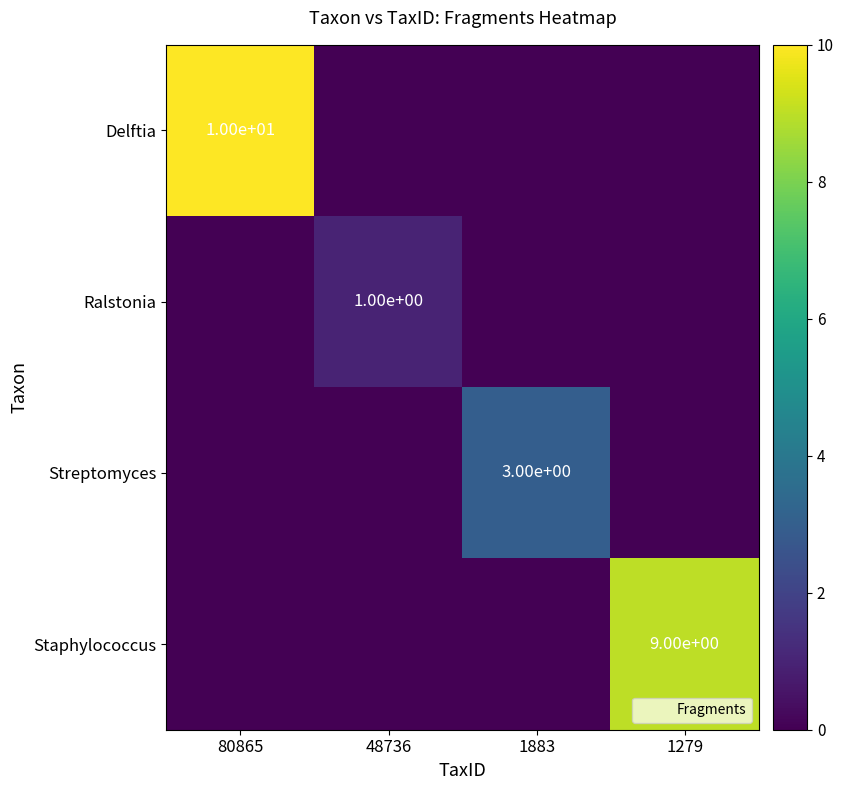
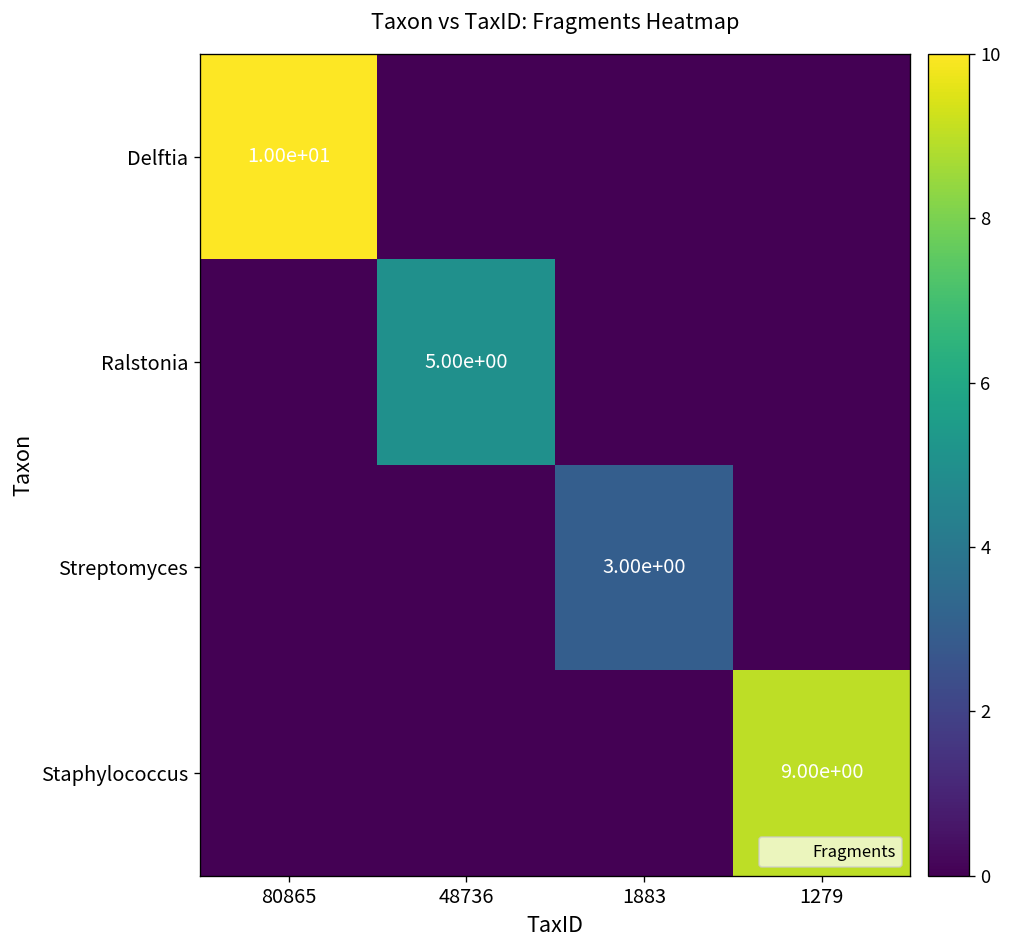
  {
    "Delftia": {
      "80865": "1.00e+01"
    },
    "Ralstonia": {
-     "48736": "1.00e+00"
+     "48736": "5.00e+00"
    },
    "Streptomyces": {
      "1883": "3.00e+00"
    },
    "Staphylococcus": {
      "1279": "9.00e+00"
    }
  }
